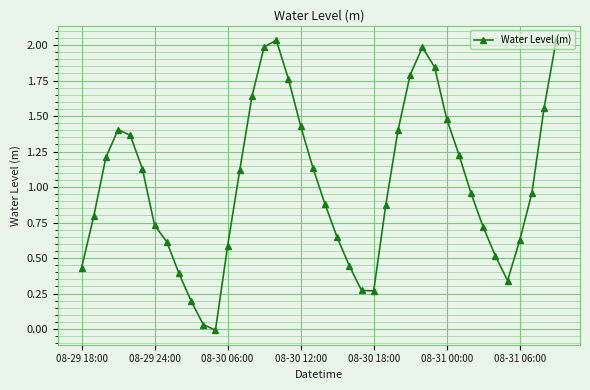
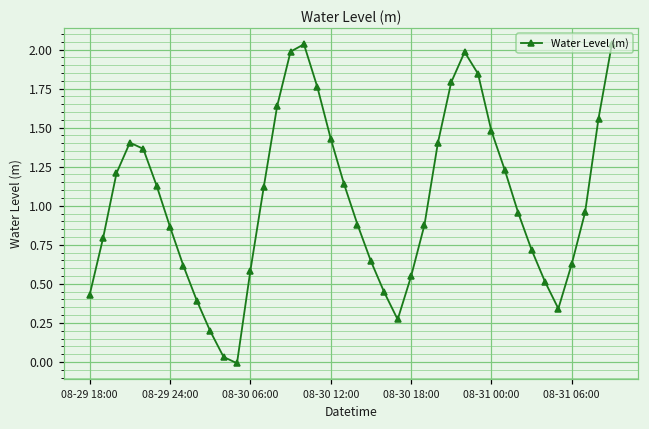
  {
    "08-29 18:00": 0.43,
-   "08-29 24:00": 0.73,
+   "08-29 24:00": 0.86,
    "08-30 06:00": 0.59,
    "08-30 12:00": 1.43,
-   "08-30 18:00": 0.27,
+   "08-30 18:00": 0.55,
    "08-31 00:00": 1.48,
    "08-31 06:00": 0.63
  }
